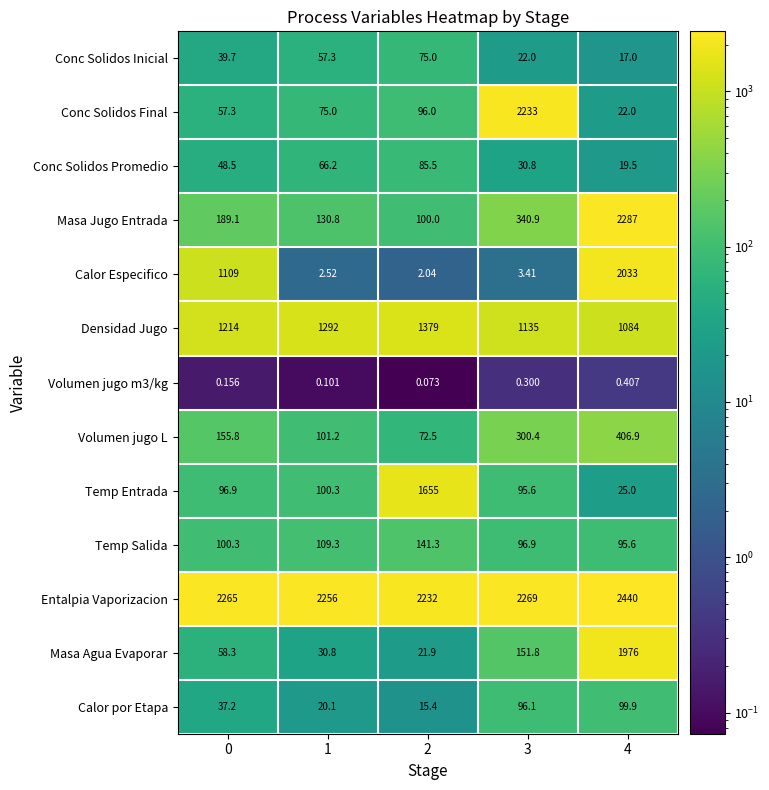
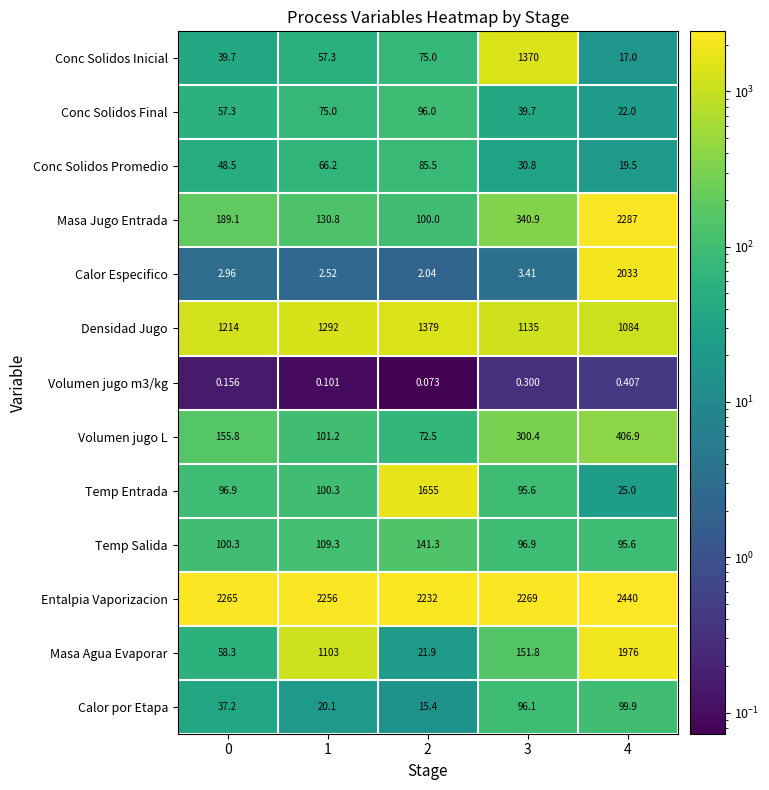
  {
    "Conc Solidos Inicial": {
      "0": 39.7,
      "1": 57.3,
      "2": 75.0,
-     "3": 22.0,
+     "3": 1370,
      "4": 17.0
    },
    "Conc Solidos Final": {
      "0": 57.3,
      "1": 75.0,
      "2": 96.0,
-     "3": 2233,
+     "3": 39.7,
      "4": 22.0
    },
    "Conc Solidos Promedio": {
      "0": 48.5,
      "1": 66.2,
      "2": 85.5,
      "3": 30.8,
      "4": 19.5
    },
    "Masa Jugo Entrada": {
      "0": 189.1,
      "1": 130.8,
      "2": 100.0,
      "3": 340.9,
      "4": 2287
    },
    "Calor Especifico": {
-     "0": 1109,
+     "0": 2.96,
      "1": 2.52,
      "2": 2.04,
      "3": 3.41,
      "4": 2033
    },
    "Densidad Jugo": {
      "0": 1214,
      "1": 1292,
      "2": 1379,
      "3": 1135,
      "4": 1084
    },
    "Volumen jugo m3/kg": {
      "0": 0.156,
      "1": 0.101,
      "2": 0.073,
      "3": 0.300,
      "4": 0.407
    },
    "Volumen jugo L": {
      "0": 155.8,
      "1": 101.2,
      "2": 72.5,
      "3": 300.4,
      "4": 406.9
    },
    "Temp Entrada": {
      "0": 96.9,
      "1": 100.3,
      "2": 1655,
      "3": 95.6,
      "4": 25.0
    },
    "Temp Salida": {
      "0": 100.3,
      "1": 109.3,
      "2": 141.3,
      "3": 96.9,
      "4": 95.6
    },
    "Entalpia Vaporizacion": {
      "0": 2265,
      "1": 2256,
      "2": 2232,
      "3": 2269,
      "4": 2440
    },
    "Masa Agua Evaporar": {
      "0": 58.3,
-     "1": 30.8,
+     "1": 1103,
      "2": 21.9,
      "3": 151.8,
      "4": 1976
    },
    "Calor por Etapa": {
      "0": 37.2,
      "1": 20.1,
      "2": 15.4,
      "3": 96.1,
      "4": 99.9
    }
  }
